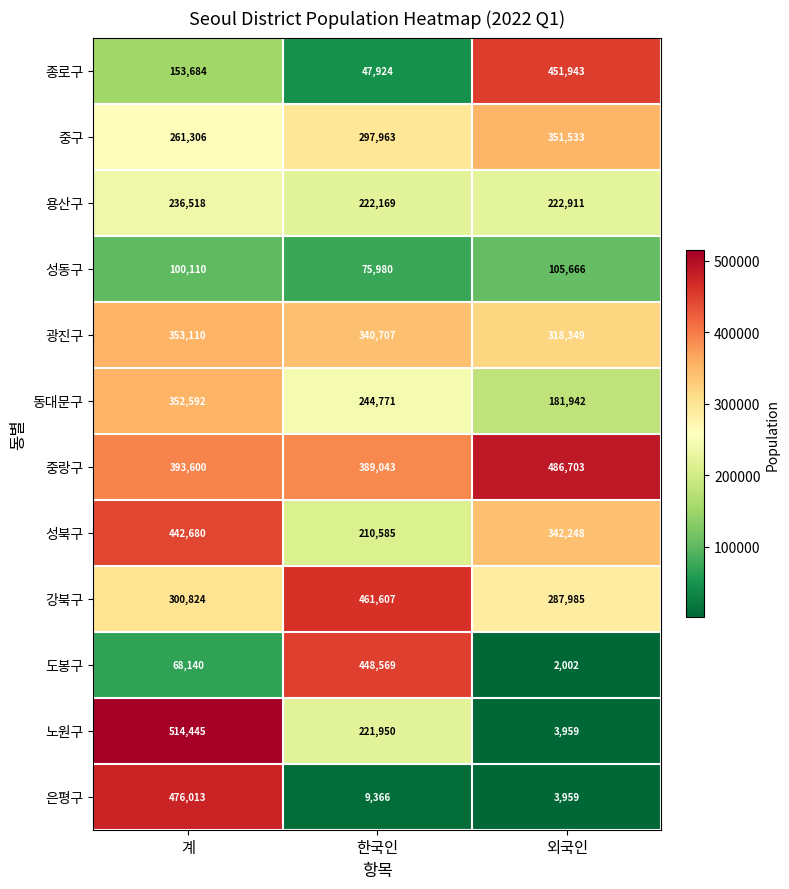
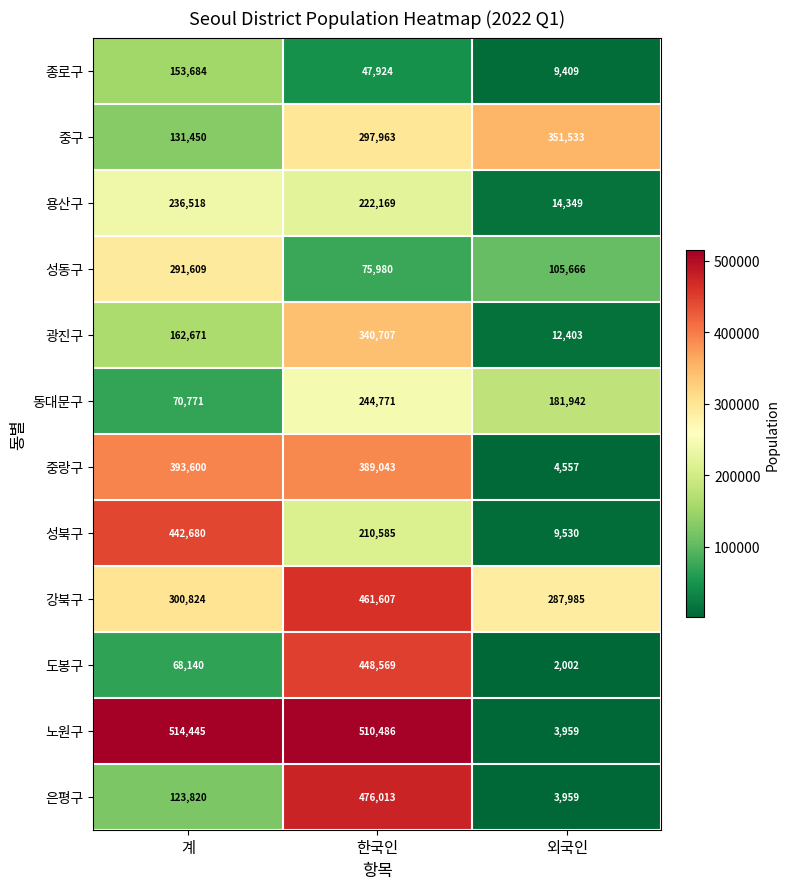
  {
    "종로구": {
      "계": "153,684",
      "한국인": "47,924",
-     "외국인": "451,943"
+     "외국인": "9,409"
    },
    "중구": {
-     "계": "261,306",
+     "계": "131,450",
      "한국인": "297,963",
      "외국인": "351,533"
    },
    "용산구": {
      "계": "236,518",
      "한국인": "222,169",
-     "외국인": "222,911"
+     "외국인": "14,349"
    },
    "성동구": {
-     "계": "100,110",
+     "계": "291,609",
      "한국인": "75,980",
      "외국인": "105,666"
    },
    "광진구": {
-     "계": "353,110",
+     "계": "162,671",
      "한국인": "340,707",
-     "외국인": "318,349"
+     "외국인": "12,403"
    },
    "동대문구": {
-     "계": "352,592",
+     "계": "70,771",
      "한국인": "244,771",
      "외국인": "181,942"
    },
    "중랑구": {
      "계": "393,600",
      "한국인": "389,043",
-     "외국인": "486,703"
+     "외국인": "4,557"
    },
    "성북구": {
      "계": "442,680",
      "한국인": "210,585",
-     "외국인": "342,248"
+     "외국인": "9,530"
    },
    "강북구": {
      "계": "300,824",
      "한국인": "461,607",
      "외국인": "287,985"
    },
    "도봉구": {
      "계": "68,140",
      "한국인": "448,569",
      "외국인": "2,002"
    },
    "노원구": {
      "계": "514,445",
-     "한국인": "221,950",
+     "한국인": "510,486",
      "외국인": "3,959"
    },
    "은평구": {
-     "계": "476,013",
-     "한국인": "9,366",
+     "계": "123,820",
+     "한국인": "476,013",
      "외국인": "3,959"
    }
  }
